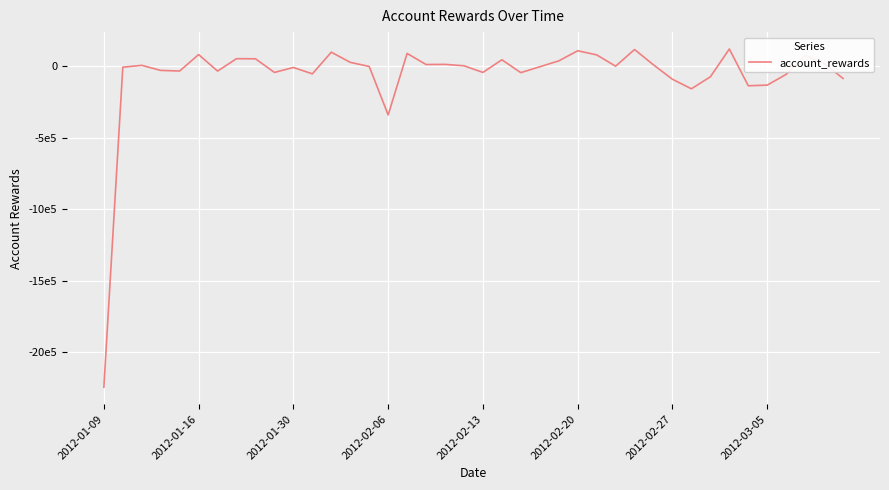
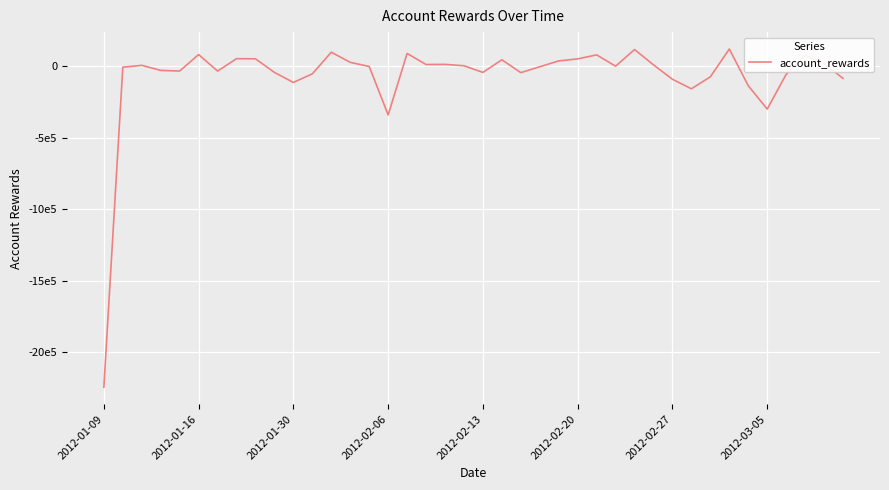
  {
    "2012-01-09": -2240000,
    "2012-01-16": 80000,
-   "2012-01-30": -10000,
+   "2012-01-30": -110000,
    "2012-02-06": -340000,
    "2012-02-13": -40000,
-   "2012-02-20": 110000,
+   "2012-02-20": 50000,
    "2012-02-27": -90000,
-   "2012-03-05": -130000
+   "2012-03-05": -300000
  }
